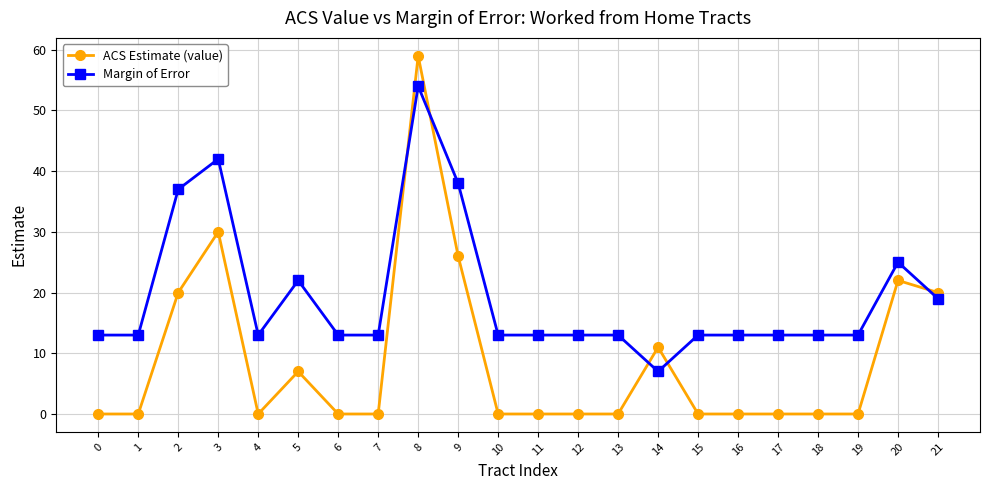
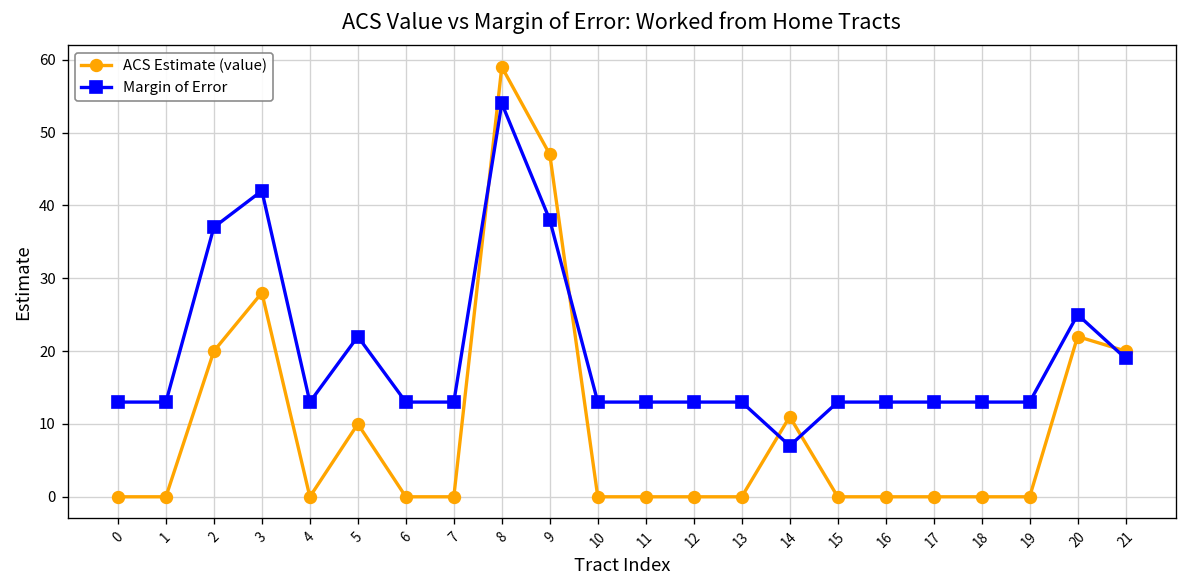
  {
    "ACS Estimate (value)": {
      "0": 0,
      "1": 0,
      "2": 20,
-     "3": 30,
+     "3": 28,
      "4": 0,
-     "5": 7,
+     "5": 10,
      "6": 0,
      "7": 0,
      "8": 59,
-     "9": 26,
+     "9": 47,
      "10": 0,
      "11": 0,
      "12": 0,
      "13": 0,
      "14": 11,
      "15": 0,
      "16": 0,
      "17": 0,
      "18": 0,
      "19": 0,
      "20": 22,
      "21": 20
    },
    "Margin of Error": {
      "0": 13,
      "1": 13,
      "2": 37,
      "3": 42,
      "4": 13,
      "5": 22,
      "6": 13,
      "7": 13,
      "8": 54,
      "9": 38,
      "10": 13,
      "11": 13,
      "12": 13,
      "13": 13,
      "14": 7,
      "15": 13,
      "16": 13,
      "17": 13,
      "18": 13,
      "19": 13,
      "20": 25,
      "21": 19
    }
  }
